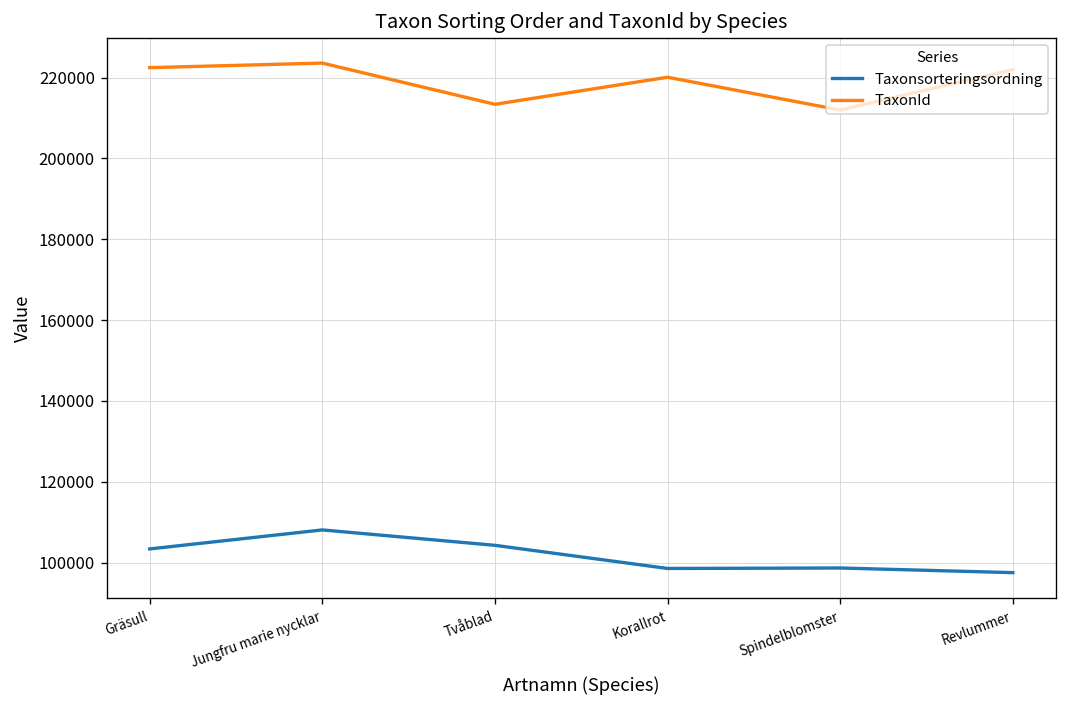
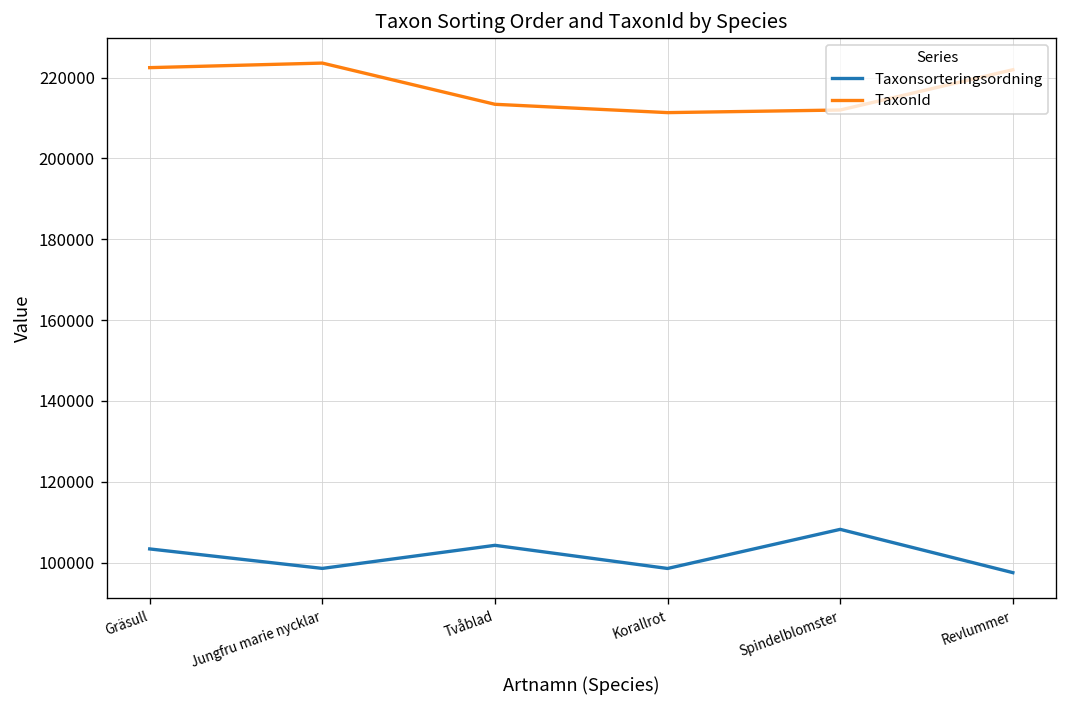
  {
    "Taxonsorteringsordning": {
      "Gräsull": 103000,
-     "Jungfru marie nycklar": 108000,
+     "Jungfru marie nycklar": 99000,
      "Tvåblad": 104000,
      "Korallrot": 99000,
-     "Spindelblomster": 99000,
+     "Spindelblomster": 108000,
      "Revlummer": 98000
    },
    "TaxonId": {
      "Gräsull": 222000,
      "Jungfru marie nycklar": 224000,
      "Tvåblad": 213000,
-     "Korallrot": 220000
+     "Korallrot": 211000
    }
  }
